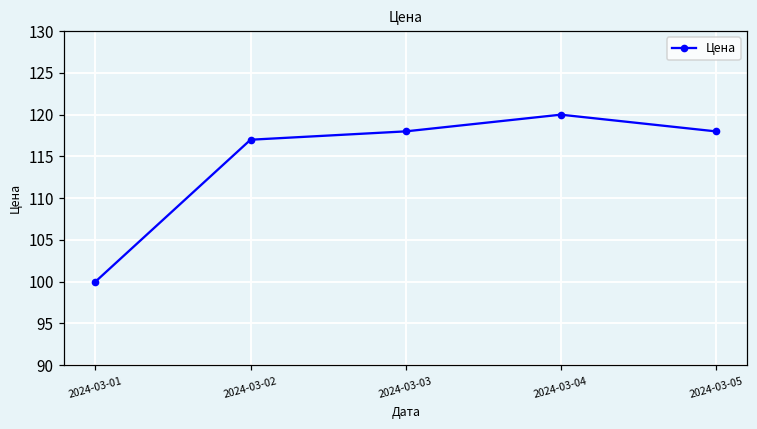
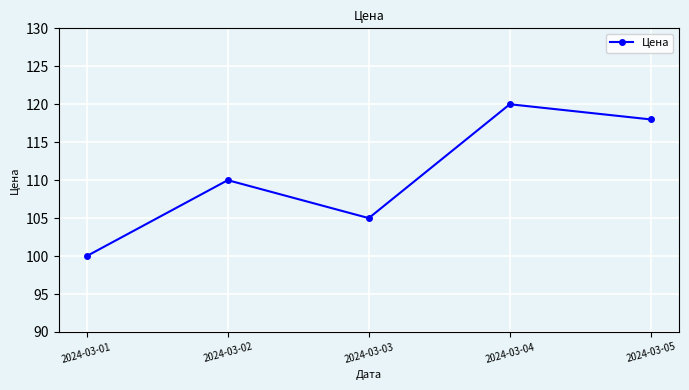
  {
    "2024-03-01": 100,
-   "2024-03-02": 117,
-   "2024-03-03": 118,
+   "2024-03-02": 110,
+   "2024-03-03": 105,
    "2024-03-04": 120,
    "2024-03-05": 118
  }
